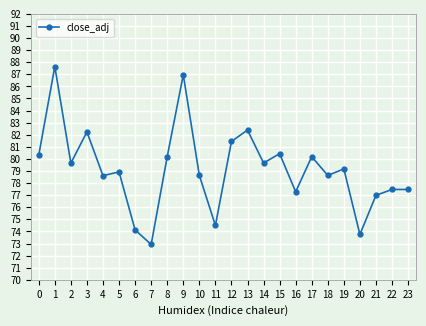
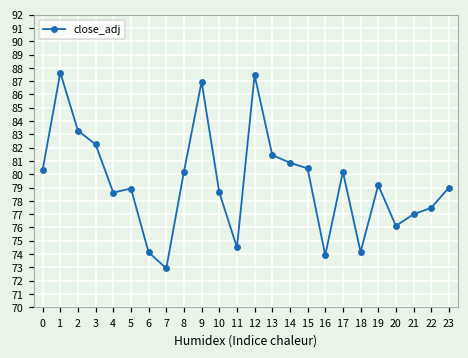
  {
    "0": 80.3,
    "1": 87.6,
-   "2": 79.6,
+   "2": 83.3,
    "3": 82.2,
    "4": 78.6,
    "5": 78.9,
    "6": 74.1,
    "7": 72.9,
    "8": 80.2,
    "9": 87.0,
    "10": 78.6,
    "11": 74.5,
-   "12": 81.4,
-   "13": 82.4,
-   "14": 79.7,
+   "12": 87.5,
+   "13": 81.4,
+   "14": 80.9,
    "15": 80.4,
-   "16": 77.3,
+   "16": 73.9,
    "17": 80.2,
-   "18": 78.6,
+   "18": 74.2,
    "19": 79.2,
-   "20": 73.8,
+   "20": 76.1,
    "21": 77.0,
    "22": 77.5,
-   "23": 77.5
+   "23": 79.0
  }
